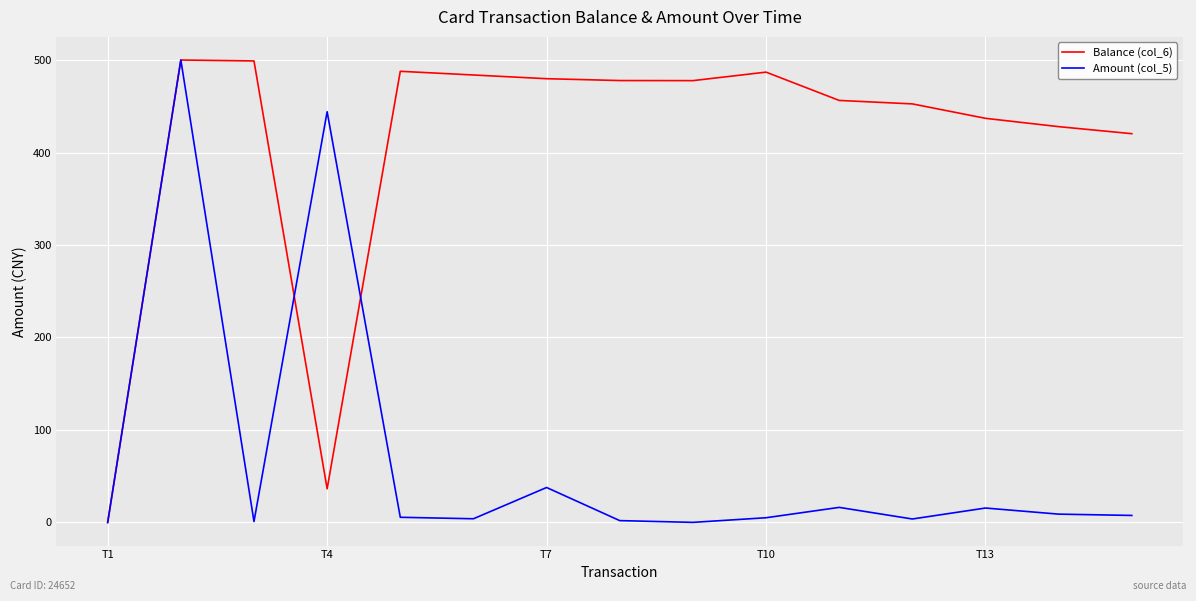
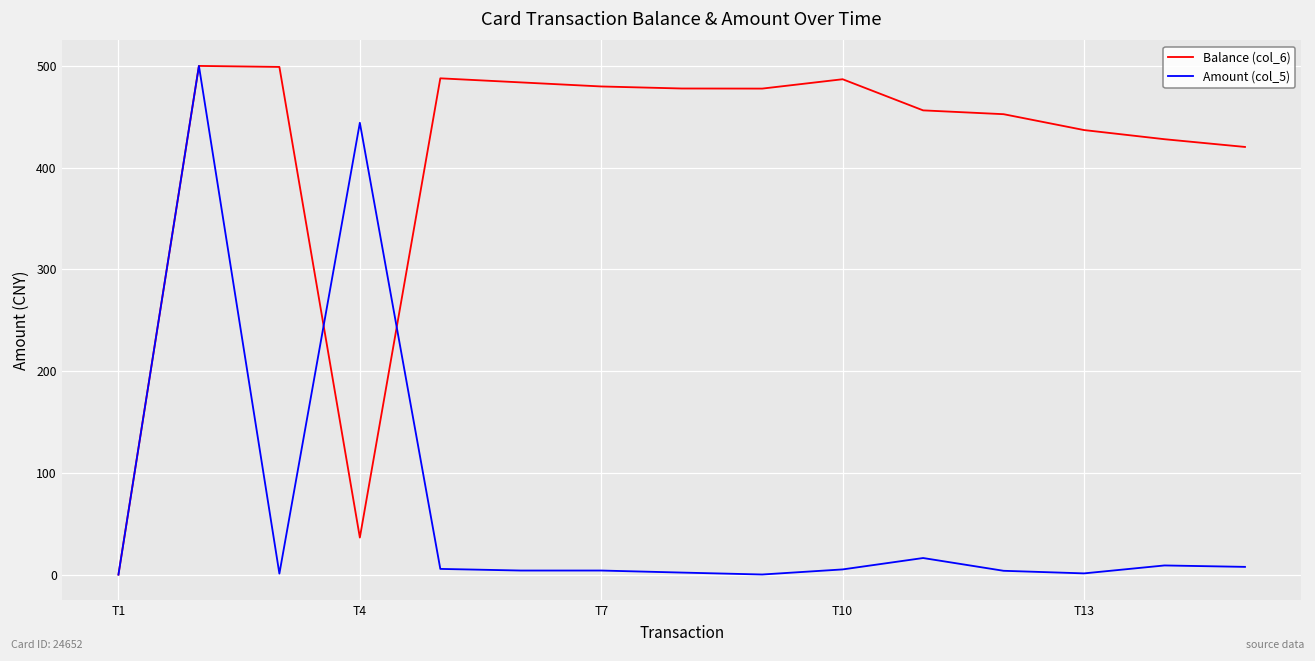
  {
    "Balance (col_6)": {
      "T4": 40,
      "T7": 480,
      "T10": 490,
      "T13": 440
    },
    "Amount (col_5)": {
      "T4": 440,
-     "T7": 40,
+     "T7": 0,
      "T10": 10,
-     "T13": 20
+     "T13": 0
    }
  }
